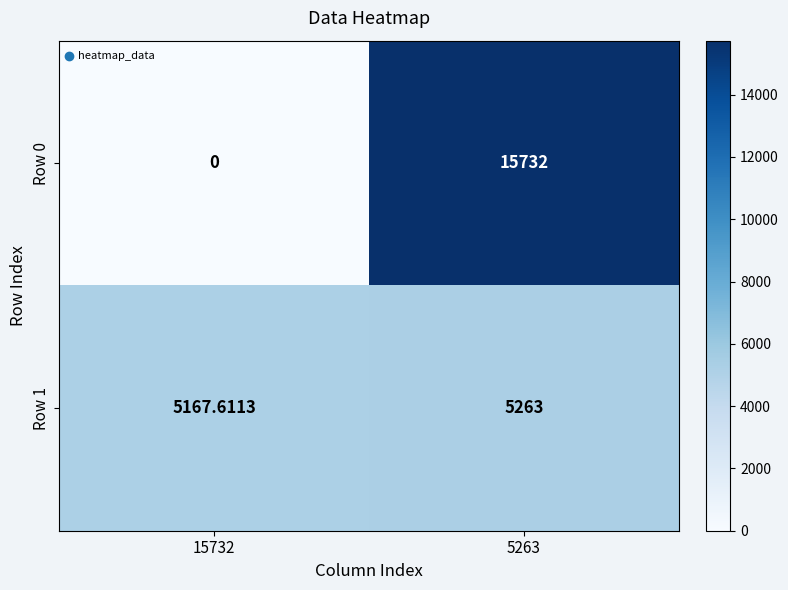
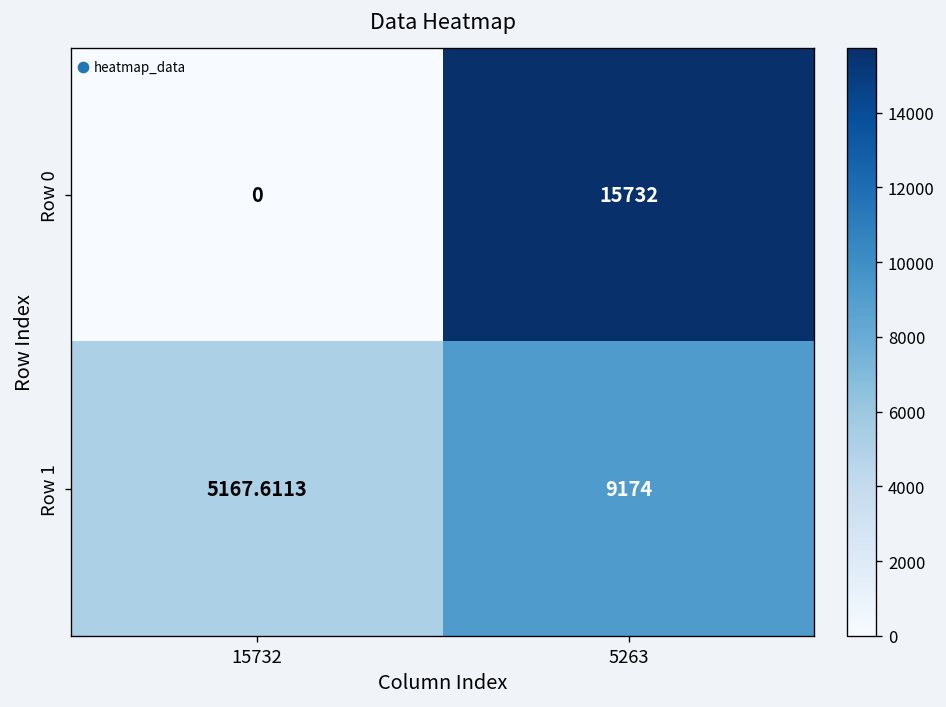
  {
    "Row 0": {
      "15732": 0,
      "5263": 15732
    },
    "Row 1": {
      "15732": 5167.6113,
-     "5263": 5263
+     "5263": 9174
    }
  }
